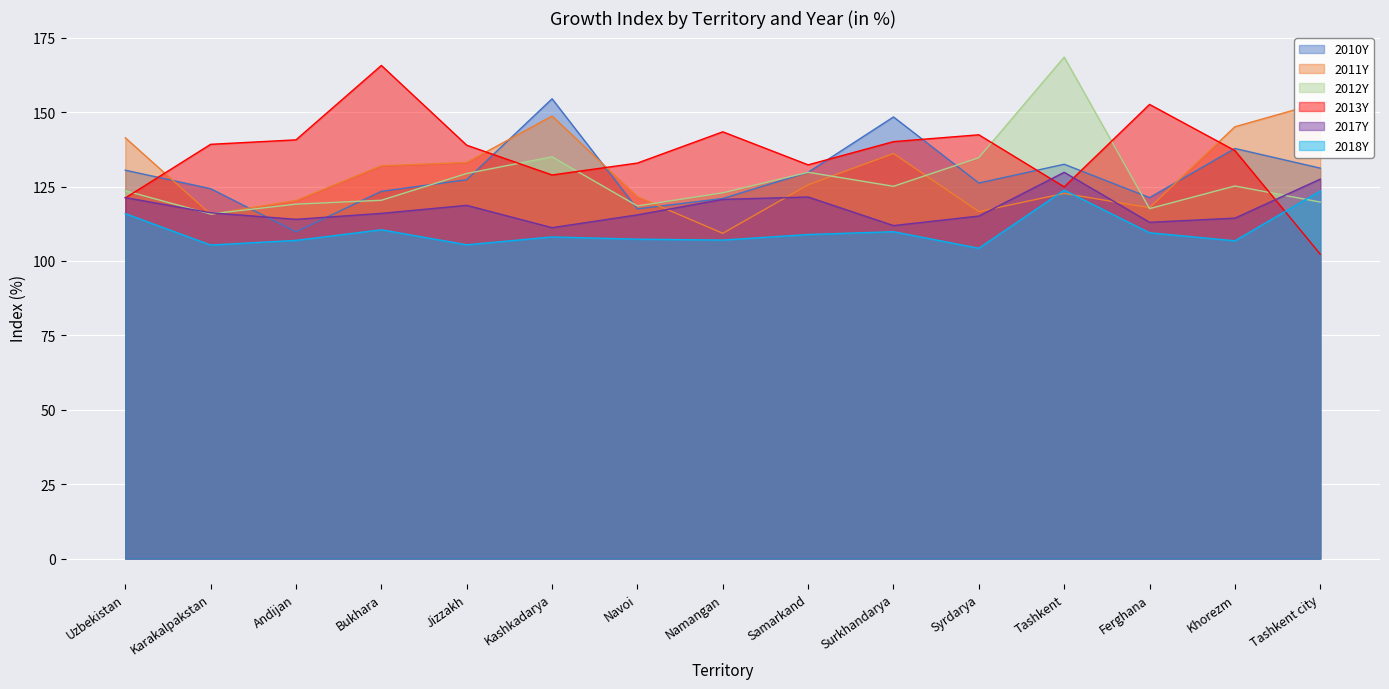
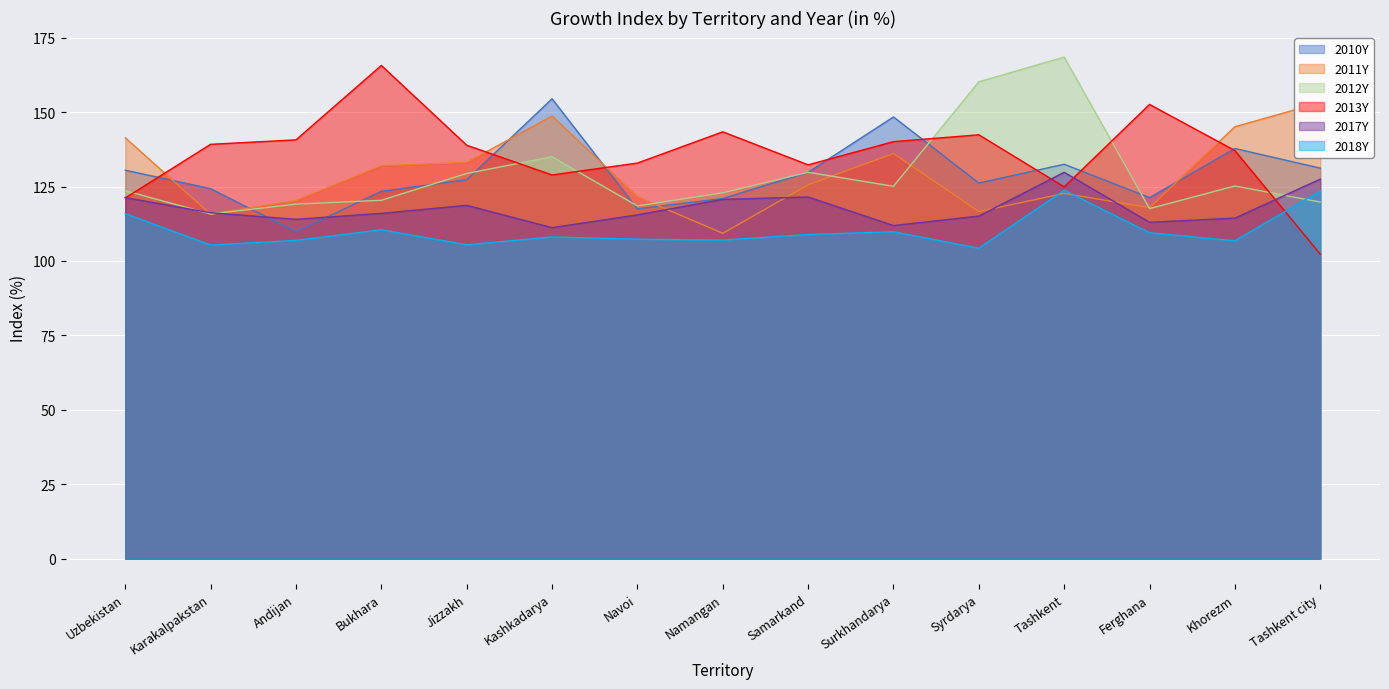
  {
    "2011Y": {
      "Uzbekistan": 141,
      "Andijan": 120,
      "Bukhara": 132,
      "Jizzakh": 133,
      "Kashkadarya": 149,
      "Navoi": 122,
      "Namangan": 109,
      "Samarkand": 126,
      "Surkhandarya": 136,
      "Syrdarya": 117,
      "Tashkent": 123,
      "Khorezm": 145
    },
    "2012Y": {
      "Uzbekistan": 124,
      "Andijan": 119,
      "Bukhara": 120,
      "Jizzakh": 129,
      "Kashkadarya": 135,
      "Navoi": 119,
      "Namangan": 123,
      "Surkhandarya": 125,
-     "Syrdarya": 135,
+     "Syrdarya": 160,
      "Tashkent": 169,
      "Khorezm": 125,
      "Tashkent city": 120
    },
    "2013Y": {
      "Karakalpakstan": 139,
      "Andijan": 141,
      "Bukhara": 166,
      "Jizzakh": 139,
      "Kashkadarya": 129,
      "Navoi": 133,
      "Namangan": 143,
      "Samarkand": 132,
      "Surkhandarya": 140,
      "Syrdarya": 142,
      "Tashkent": 125,
      "Ferghana": 153,
      "Tashkent city": 102
    },
    "2018Y": {
      "Uzbekistan": 116,
      "Karakalpakstan": 105,
      "Andijan": 107,
      "Bukhara": 110,
      "Jizzakh": 105,
      "Kashkadarya": 108,
      "Navoi": 107,
      "Namangan": 107,
      "Samarkand": 109,
      "Surkhandarya": 110,
      "Syrdarya": 104,
      "Tashkent": 124,
      "Ferghana": 109,
      "Khorezm": 107,
      "Tashkent city": 124
    }
  }
